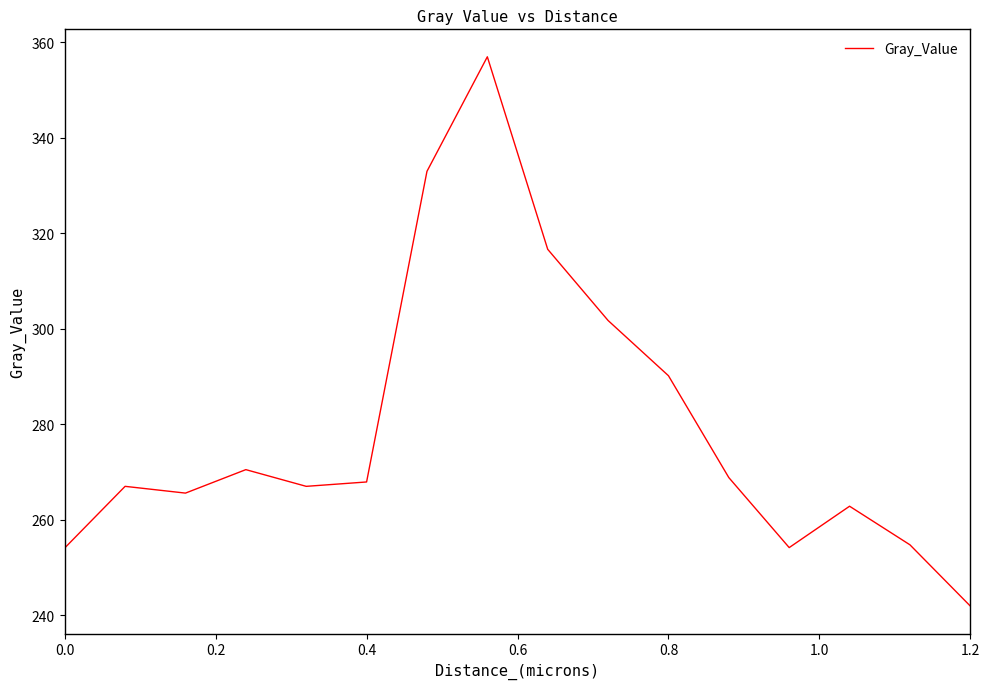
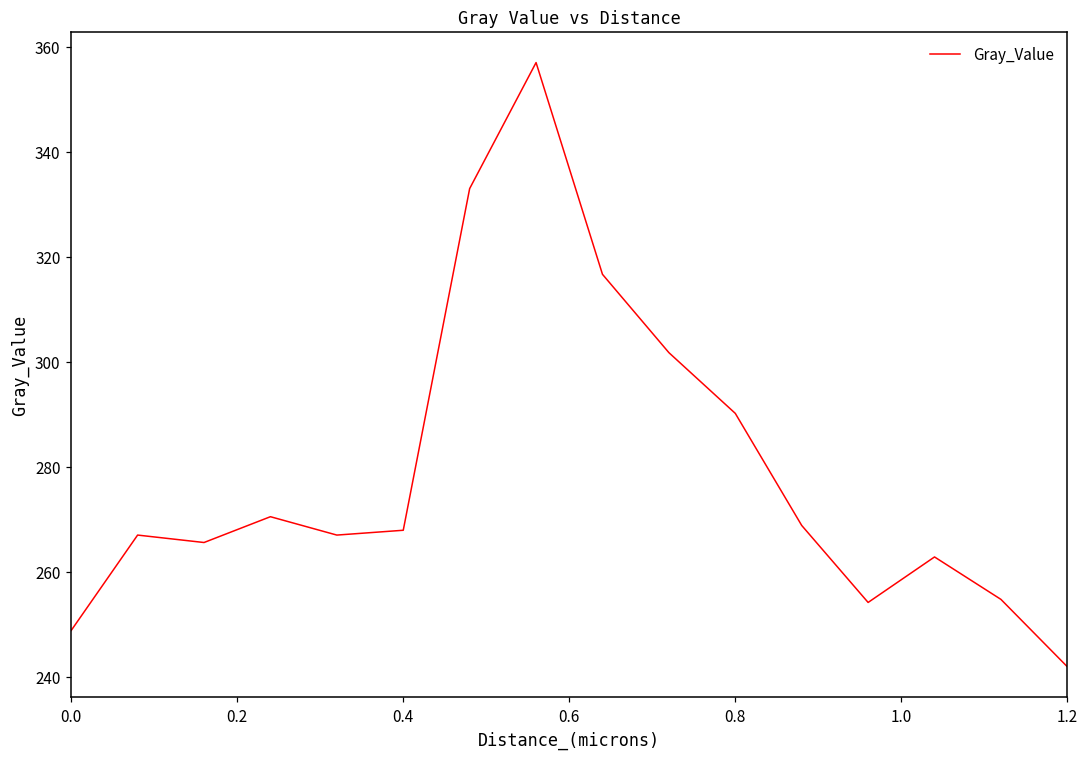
  {
-   "0.0": 254,
+   "0.0": 249,
    "0.4": 268,
    "0.8": 290,
    "1.2": 242
  }
